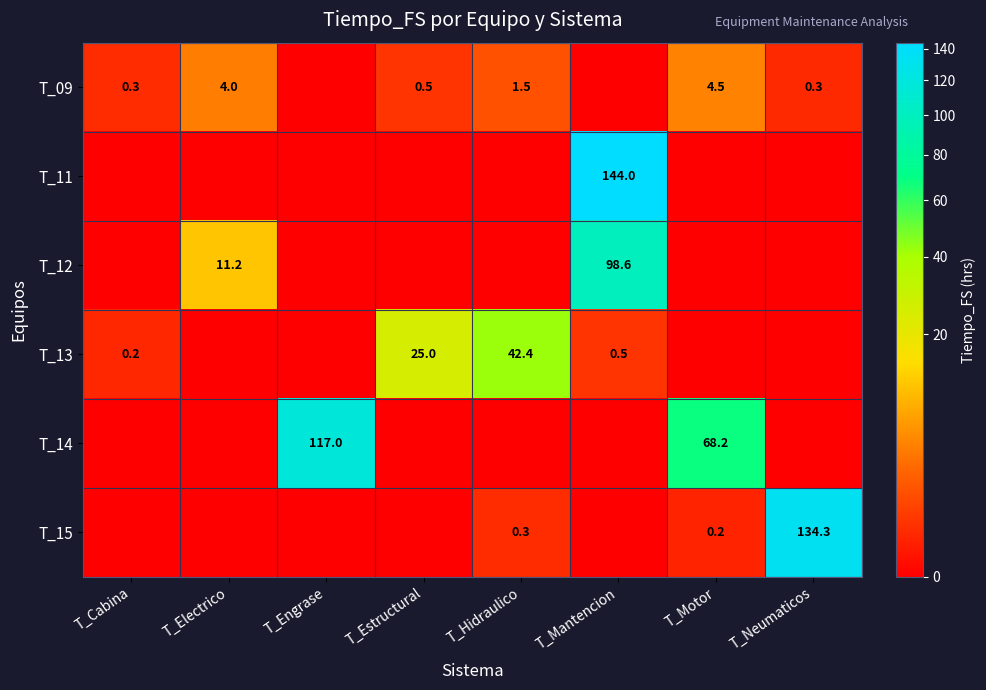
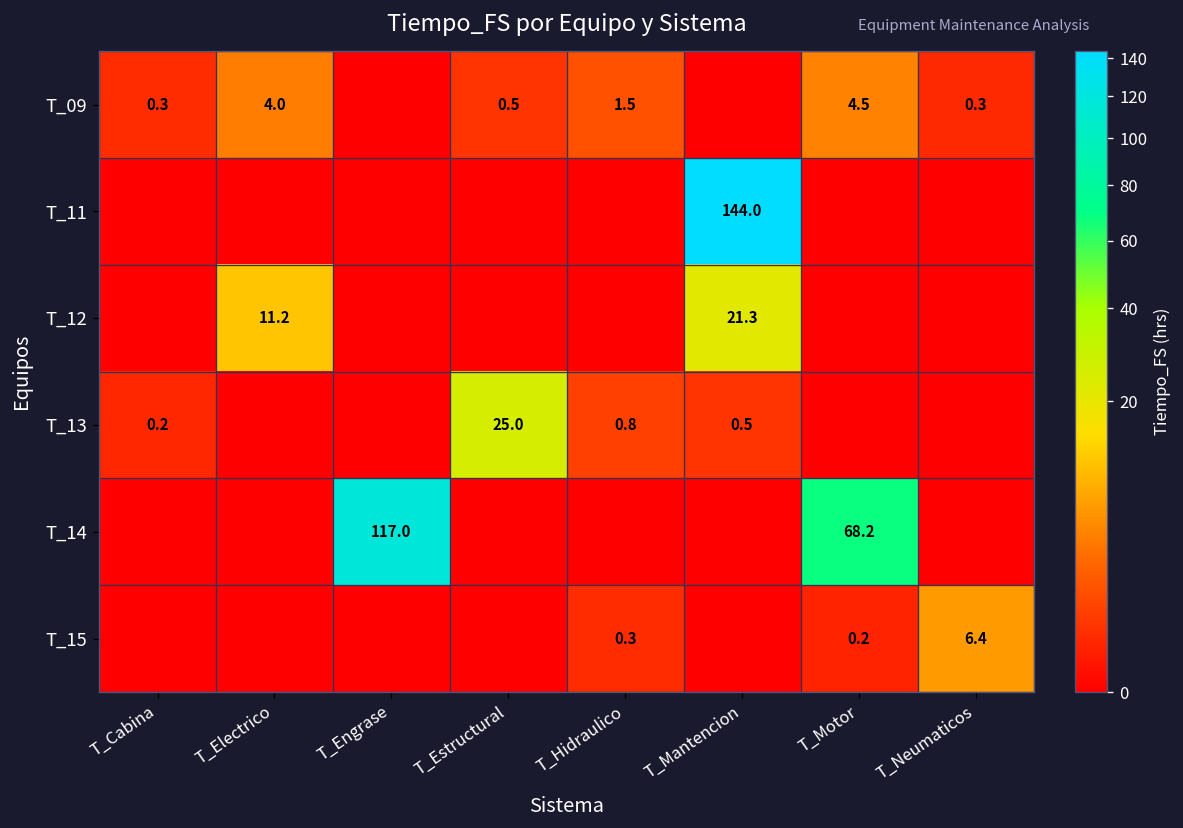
  {
    "T_09": {
      "T_Cabina": 0.3,
      "T_Electrico": 4.0,
      "T_Estructural": 0.5,
      "T_Hidraulico": 1.5,
      "T_Motor": 4.5,
      "T_Neumaticos": 0.3
    },
    "T_11": {
      "T_Mantencion": 144.0
    },
    "T_12": {
      "T_Electrico": 11.2,
-     "T_Mantencion": 98.6
+     "T_Mantencion": 21.3
    },
    "T_13": {
      "T_Cabina": 0.2,
      "T_Estructural": 25.0,
-     "T_Hidraulico": 42.4,
+     "T_Hidraulico": 0.8,
      "T_Mantencion": 0.5
    },
    "T_14": {
      "T_Engrase": 117.0,
      "T_Motor": 68.2
    },
    "T_15": {
      "T_Hidraulico": 0.3,
      "T_Motor": 0.2,
-     "T_Neumaticos": 134.3
+     "T_Neumaticos": 6.4
    }
  }
